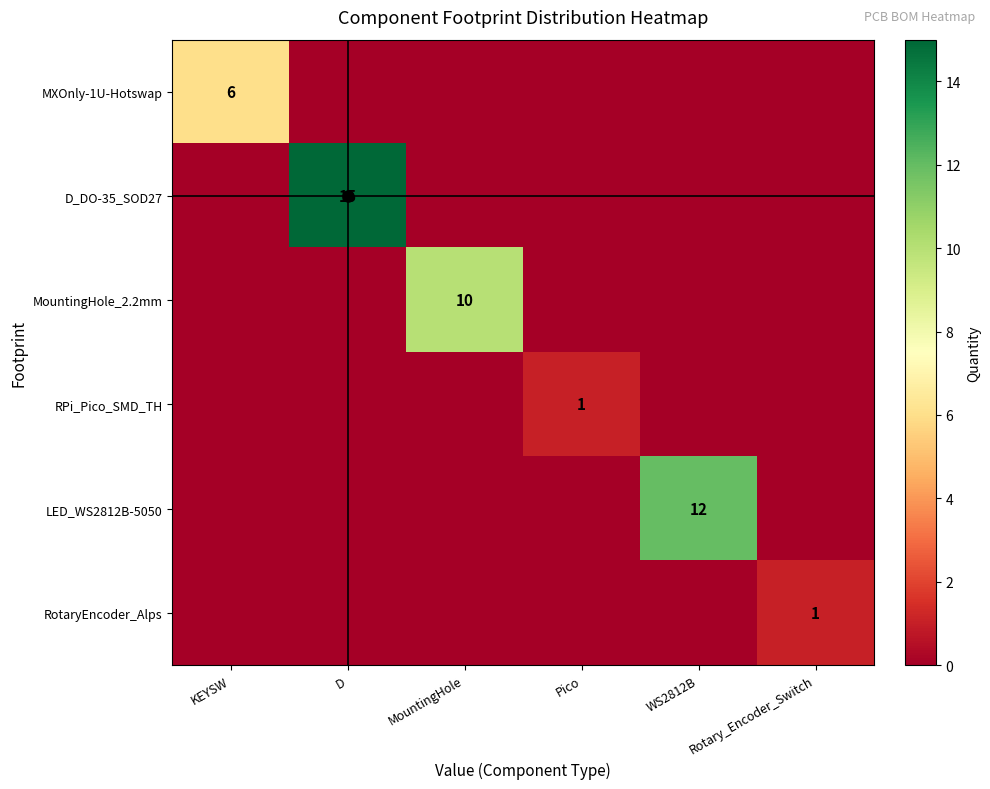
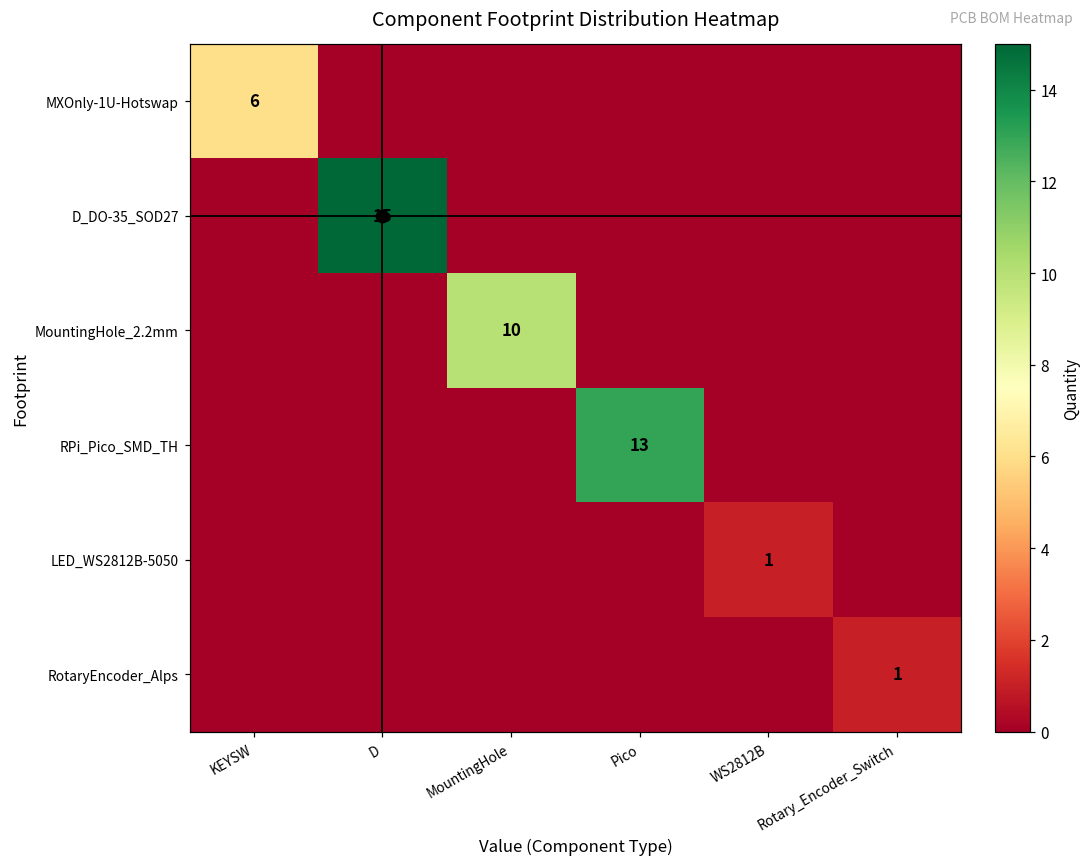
  {
    "MXOnly-1U-Hotswap": {
      "KEYSW": 6
    },
    "MountingHole_2.2mm": {
      "MountingHole": 10
    },
    "RPi_Pico_SMD_TH": {
-     "Pico": 1
+     "Pico": 13
    },
    "LED_WS2812B-5050": {
-     "WS2812B": 12
+     "WS2812B": 1
    },
    "RotaryEncoder_Alps": {
      "Rotary_Encoder_Switch": 1
    }
  }
